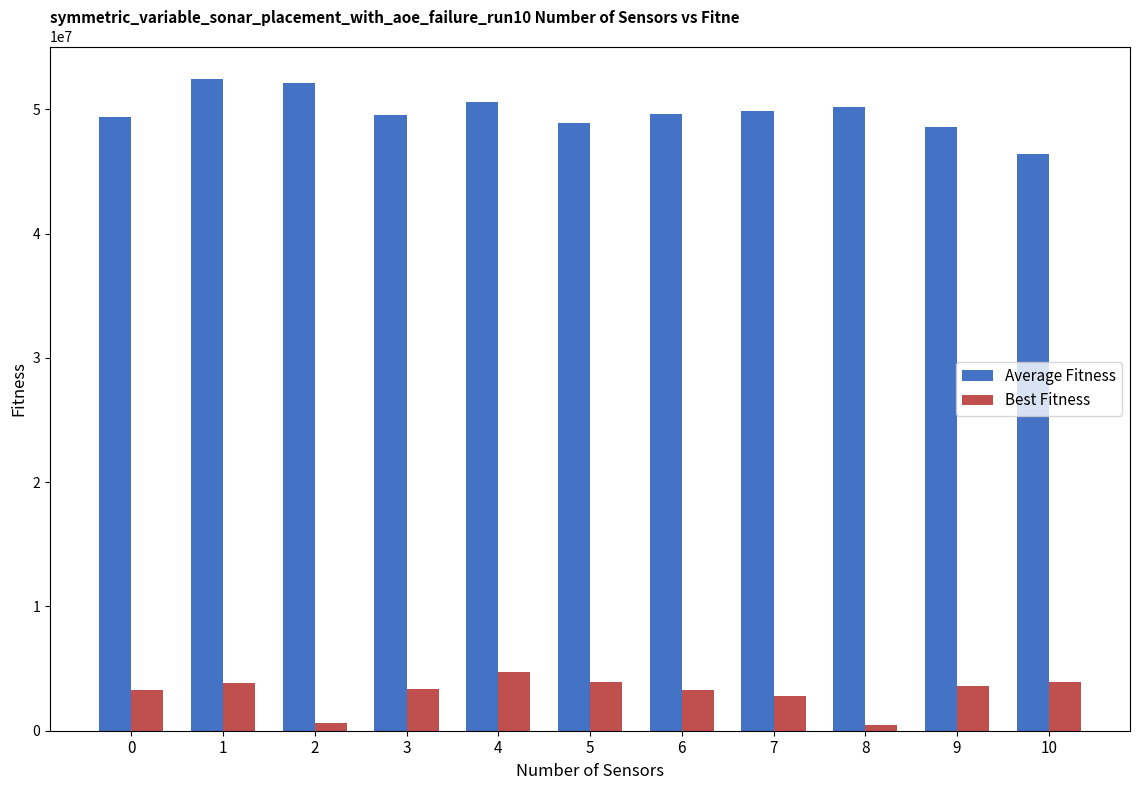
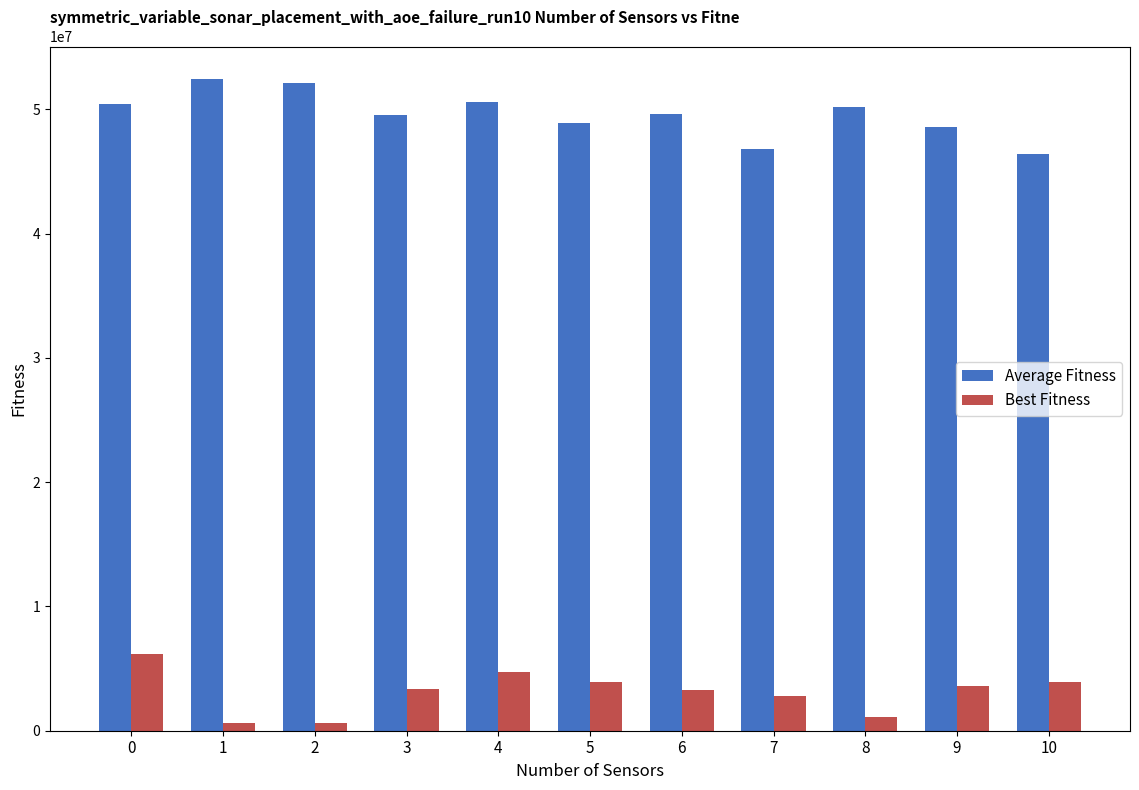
  {
    "Average Fitness": {
-     "0": 49400000,
+     "0": 50500000,
      "1": 52400000,
      "2": 52200000,
      "3": 49600000,
      "4": 50600000,
      "5": 48900000,
      "6": 49700000,
-     "7": 49800000,
+     "7": 46800000,
      "8": 50200000,
      "9": 48600000,
      "10": 46400000
    },
    "Best Fitness": {
-     "0": 3300000,
-     "1": 3900000,
+     "0": 6200000,
+     "1": 600000,
      "2": 600000,
      "3": 3400000,
      "4": 4700000,
      "5": 3900000,
      "6": 3300000,
      "7": 2800000,
-     "8": 400000,
+     "8": 1100000,
      "9": 3600000,
      "10": 3900000
    }
  }
